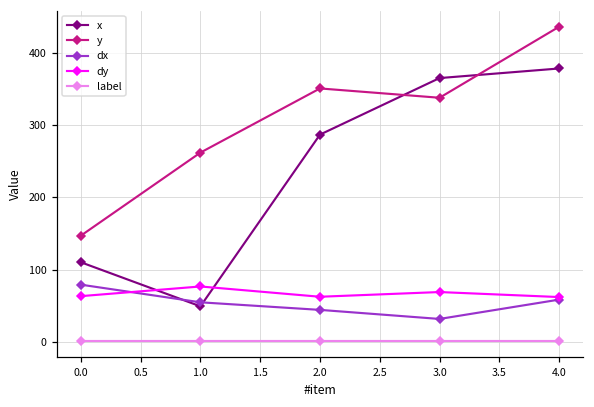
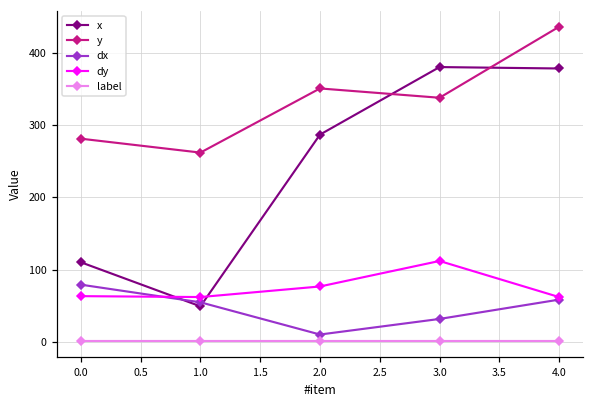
  {
    "x": {
      "0.0": 110,
      "1.0": 50,
      "2.0": 290,
-     "3.0": 360,
+     "3.0": 380,
      "4.0": 380
    },
    "y": {
-     "0.0": 150,
+     "0.0": 280,
      "1.0": 260,
      "2.0": 350,
      "3.0": 340,
      "4.0": 440
    },
    "dx": {
      "0.0": 80,
      "1.0": 60,
-     "2.0": 40,
+     "2.0": 10,
      "3.0": 30
    },
    "dy": {
      "0.0": 60,
-     "1.0": 80,
-     "2.0": 60,
-     "3.0": 70
+     "1.0": 60,
+     "2.0": 80,
+     "3.0": 110
    },
    "label": {
      "0.0": 0,
      "1.0": 0,
      "2.0": 0,
      "3.0": 0,
      "4.0": 0
    }
  }
